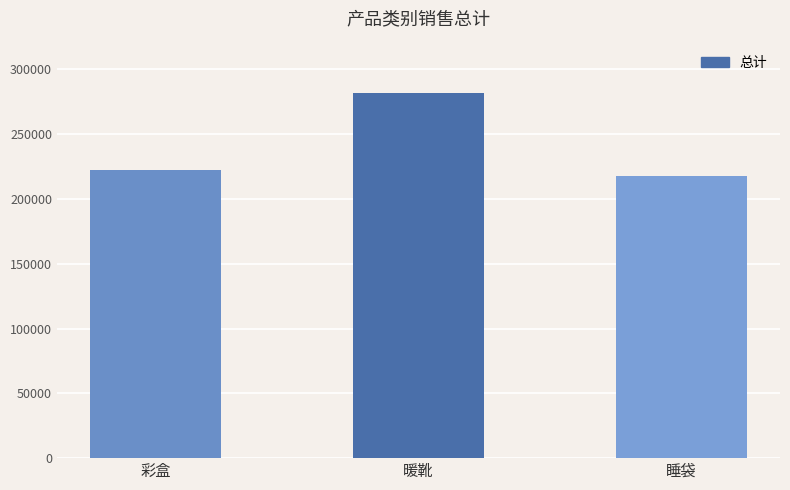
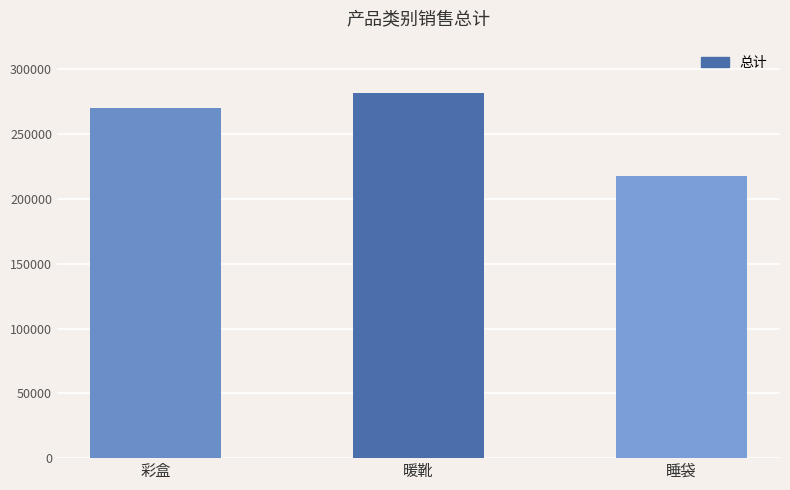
  {
-   "彩盒": 223000,
+   "彩盒": 270000,
    "暖靴": 282000,
    "睡袋": 218000
  }
